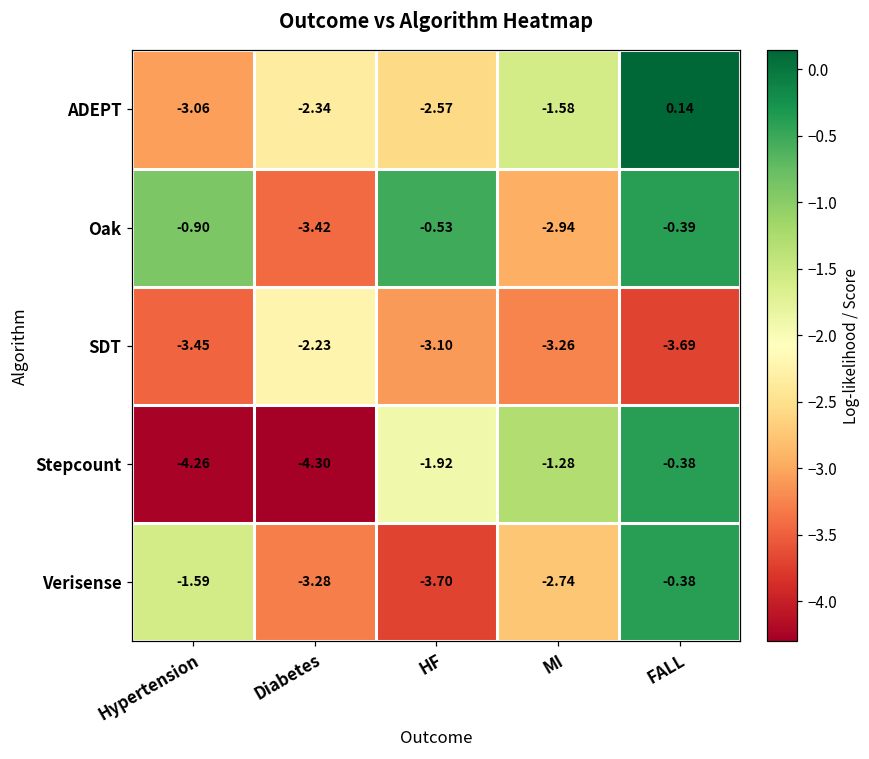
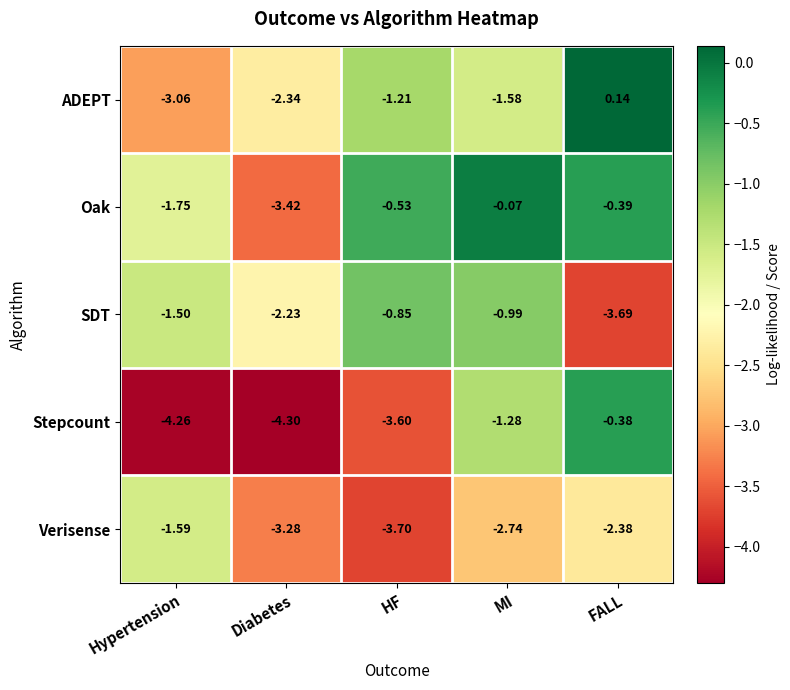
  {
    "ADEPT": {
      "Hypertension": -3.06,
      "Diabetes": -2.34,
-     "HF": -2.57,
+     "HF": -1.21,
      "MI": -1.58,
      "FALL": 0.14
    },
    "Oak": {
-     "Hypertension": -0.90,
+     "Hypertension": -1.75,
      "Diabetes": -3.42,
      "HF": -0.53,
-     "MI": -2.94,
+     "MI": -0.07,
      "FALL": -0.39
    },
    "SDT": {
-     "Hypertension": -3.45,
+     "Hypertension": -1.50,
      "Diabetes": -2.23,
-     "HF": -3.10,
-     "MI": -3.26,
+     "HF": -0.85,
+     "MI": -0.99,
      "FALL": -3.69
    },
    "Stepcount": {
      "Hypertension": -4.26,
      "Diabetes": -4.30,
-     "HF": -1.92,
+     "HF": -3.60,
      "MI": -1.28,
      "FALL": -0.38
    },
    "Verisense": {
      "Hypertension": -1.59,
      "Diabetes": -3.28,
      "HF": -3.70,
      "MI": -2.74,
-     "FALL": -0.38
+     "FALL": -2.38
    }
  }
